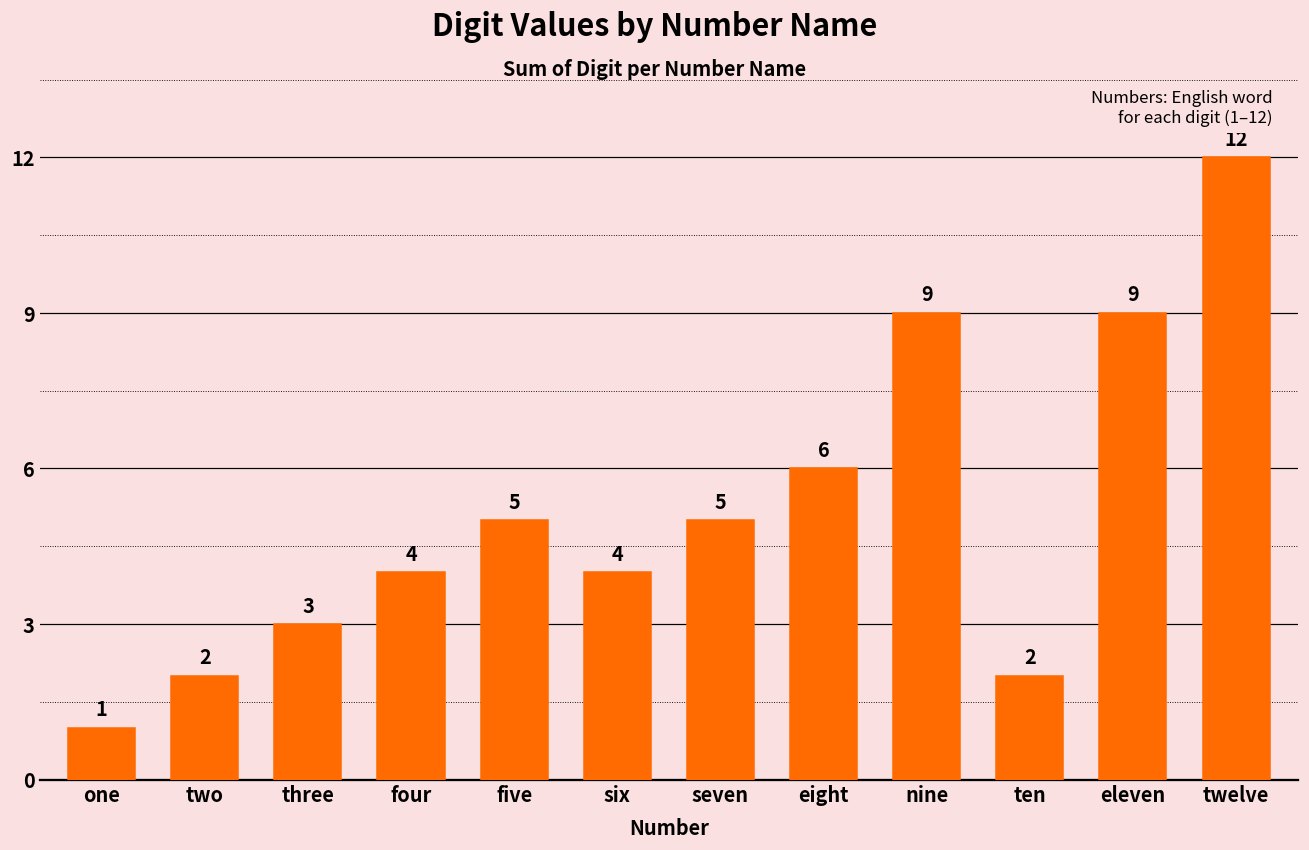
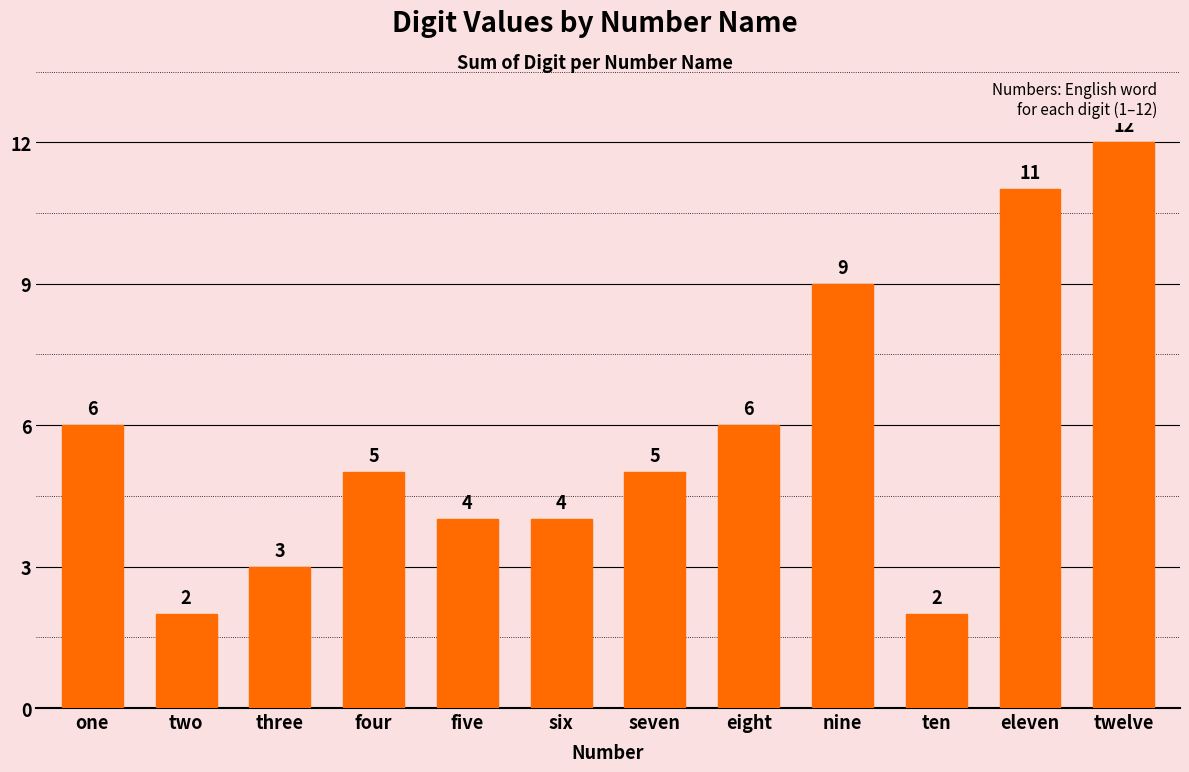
  {
-   "one": 1,
+   "one": 6,
    "two": 2,
    "three": 3,
-   "four": 4,
-   "five": 5,
+   "four": 5,
+   "five": 4,
    "six": 4,
    "seven": 5,
    "eight": 6,
    "nine": 9,
    "ten": 2,
-   "eleven": 9
+   "eleven": 11
  }
